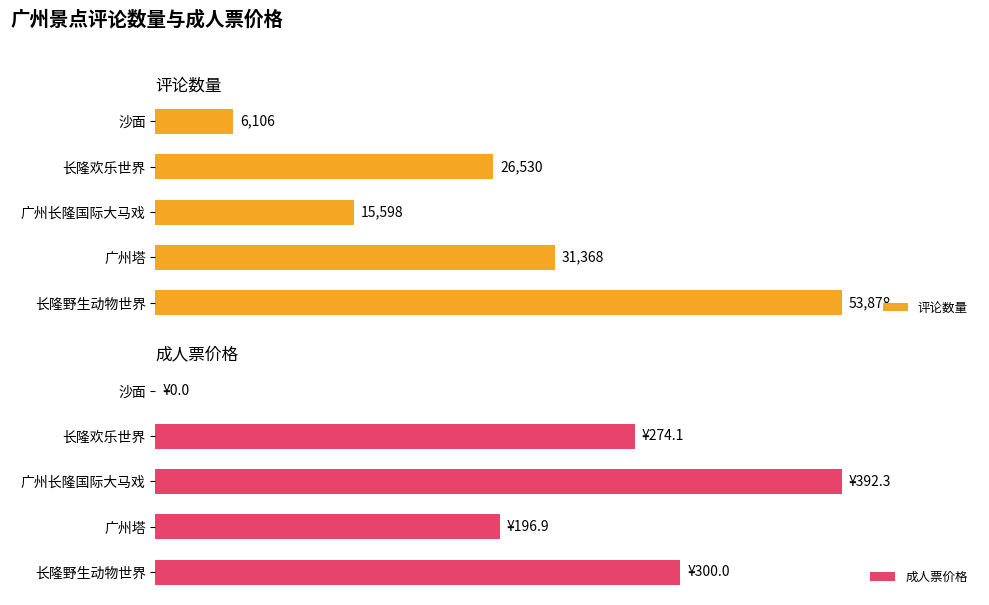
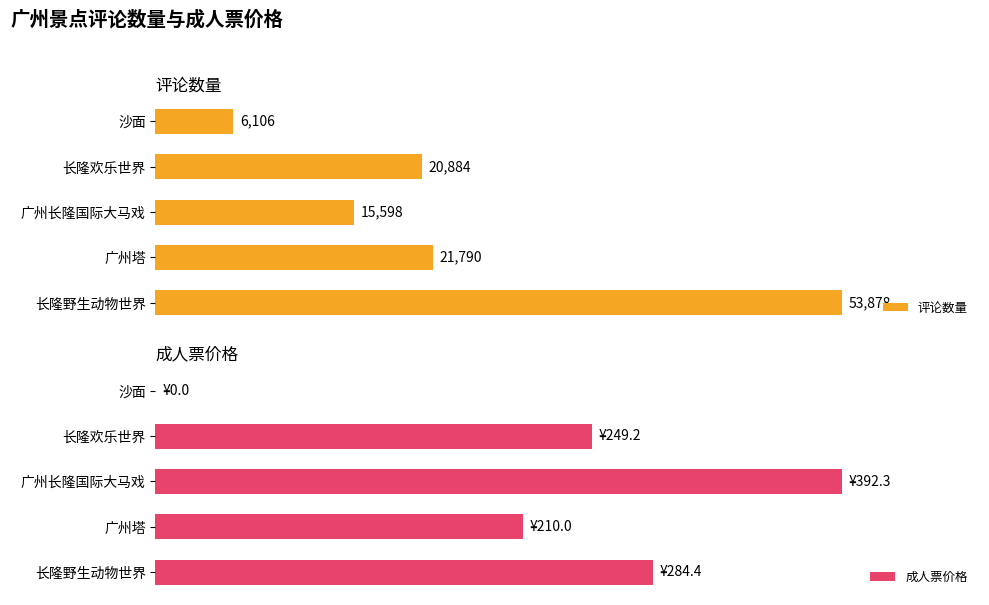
  {
    "评论数量": {
-     "长隆欢乐世界": "26,530",
-     "广州塔": "31,368"
+     "长隆欢乐世界": "20,884",
+     "广州塔": "21,790"
    },
    "成人票价格": {
      "沙面": "¥0.0",
-     "长隆欢乐世界": "¥274.1",
-     "广州塔": "¥196.9",
-     "长隆野生动物世界": "¥300.0"
+     "长隆欢乐世界": "¥249.2",
+     "广州塔": "¥210.0",
+     "长隆野生动物世界": "¥284.4"
    }
  }
